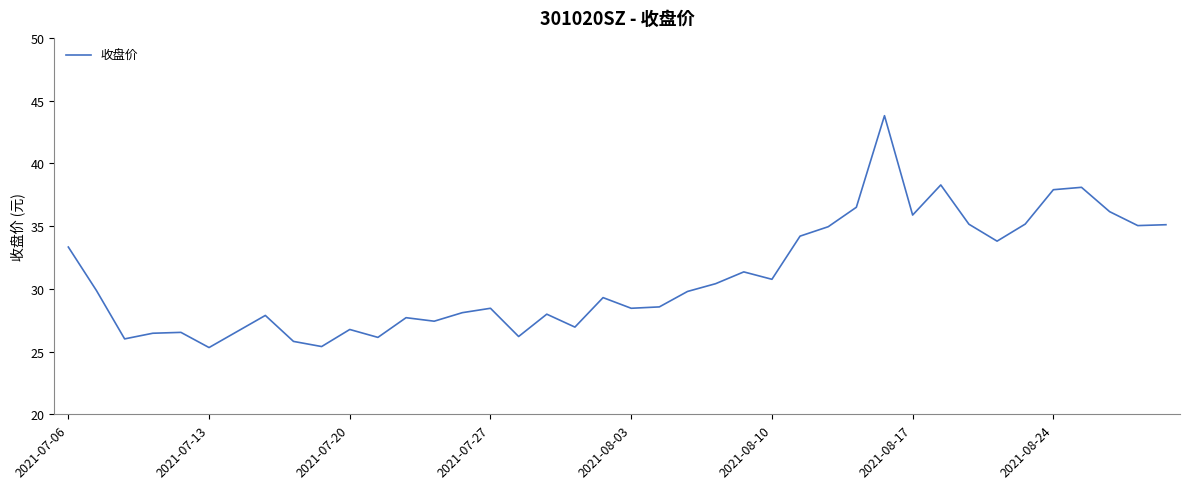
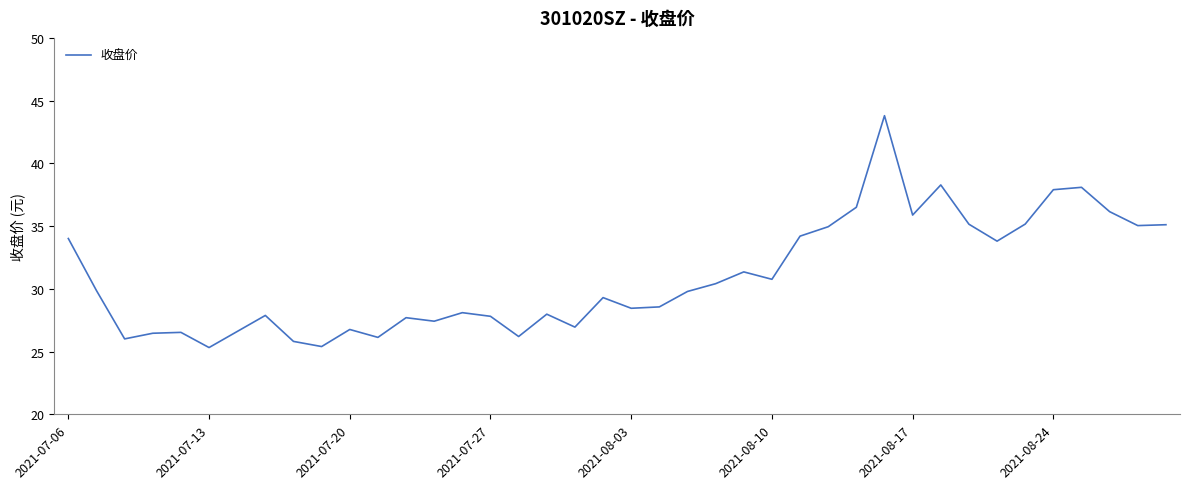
  {
-   "2021-07-06": 33.3,
+   "2021-07-06": 34.0,
    "2021-07-13": 25.3,
    "2021-07-20": 26.8,
-   "2021-07-27": 28.5,
+   "2021-07-27": 27.8,
    "2021-08-03": 28.5,
    "2021-08-10": 30.8,
    "2021-08-17": 35.9,
    "2021-08-24": 37.9
  }
